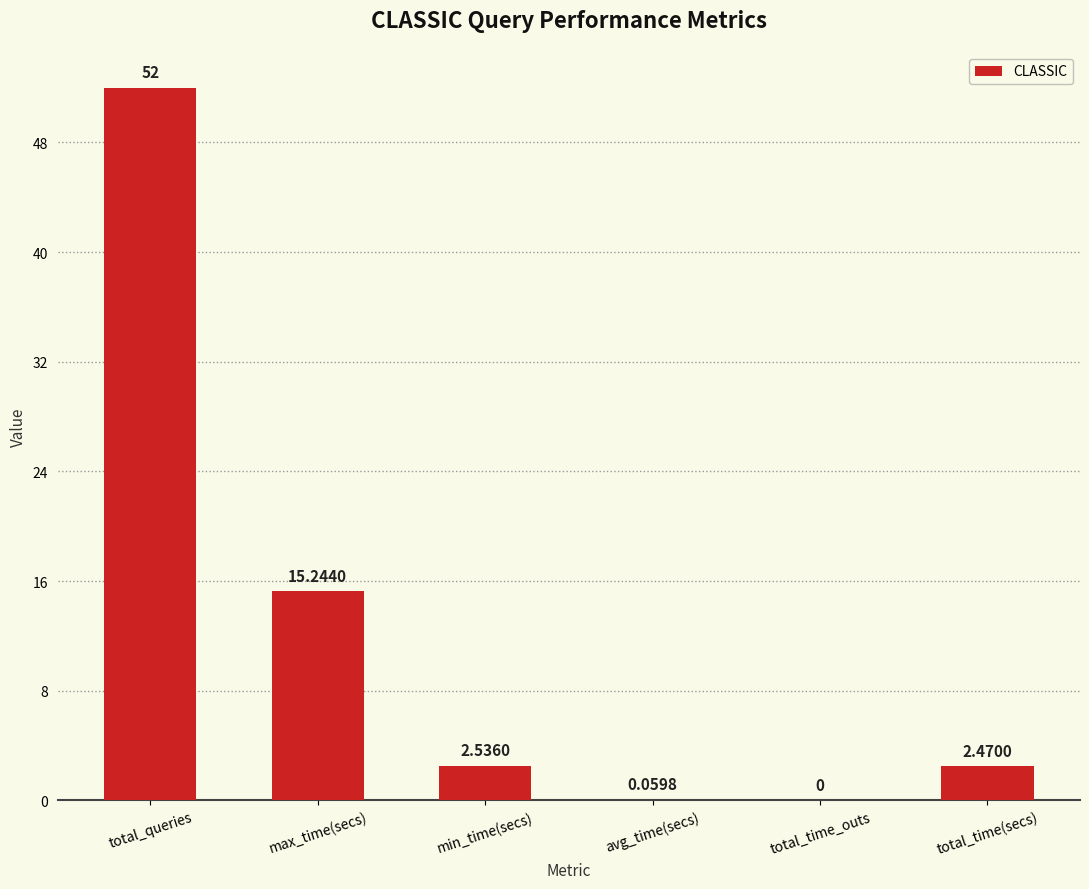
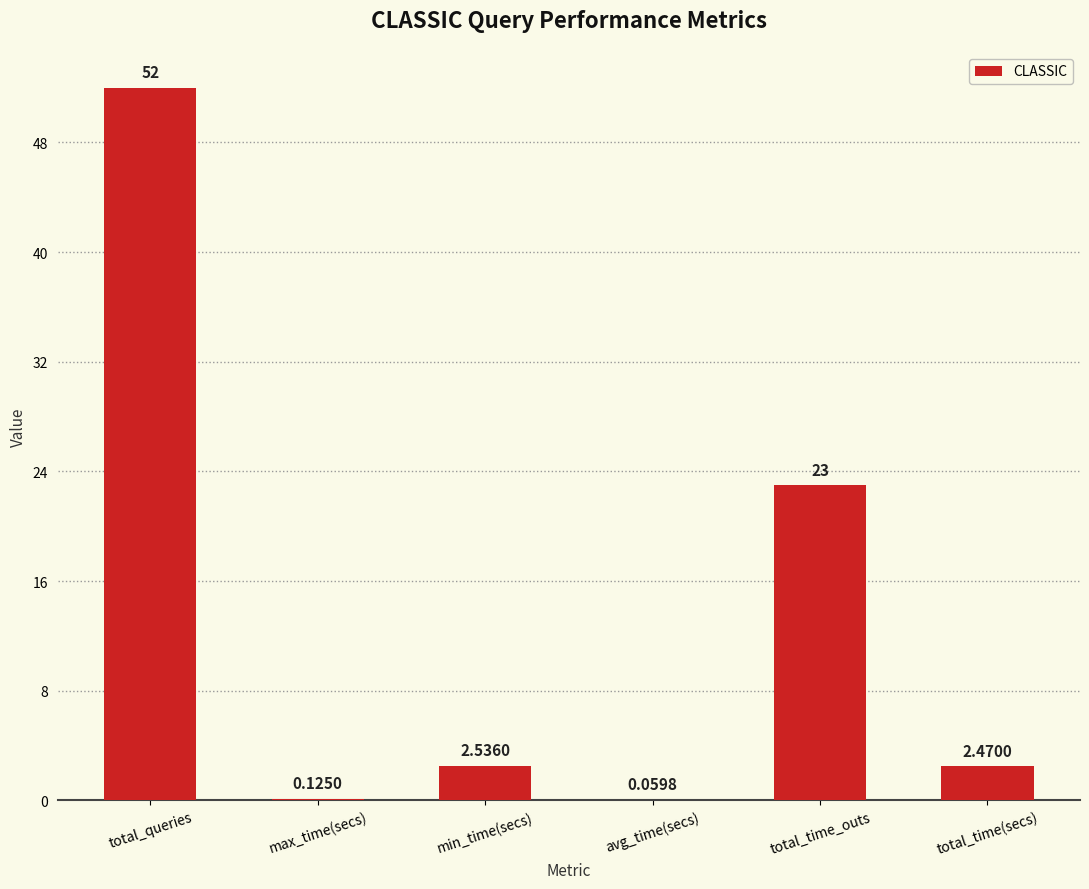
  {
    "total_queries": 52,
-   "max_time(secs)": 15.2440,
+   "max_time(secs)": 0.1250,
    "min_time(secs)": 2.5360,
    "avg_time(secs)": 0.0598,
-   "total_time_outs": 0,
+   "total_time_outs": 23,
    "total_time(secs)": 2.4700
  }
